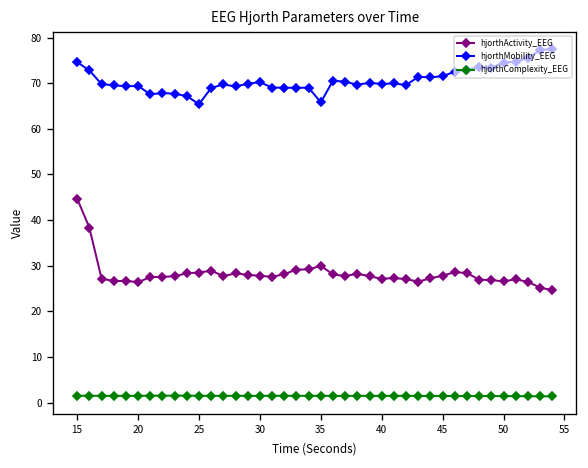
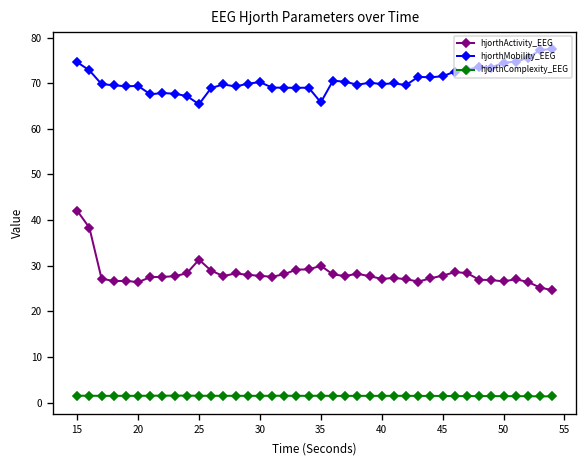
  {
    "hjorthActivity_EEG": {
-     "15": 45,
+     "15": 42,
      "20": 26,
-     "25": 28,
+     "25": 31,
      "30": 28,
      "35": 30,
      "40": 27,
      "45": 28,
      "50": 27
    },
    "hjorthMobility_EEG": {
      "15": 75,
      "20": 69,
      "25": 65,
      "30": 70,
      "35": 66,
      "40": 70,
      "45": 72
    },
    "hjorthComplexity_EEG": {
      "15": 1,
      "20": 1,
      "25": 1,
      "30": 1,
      "35": 1,
      "40": 1,
      "45": 1,
      "50": 1
    }
  }
